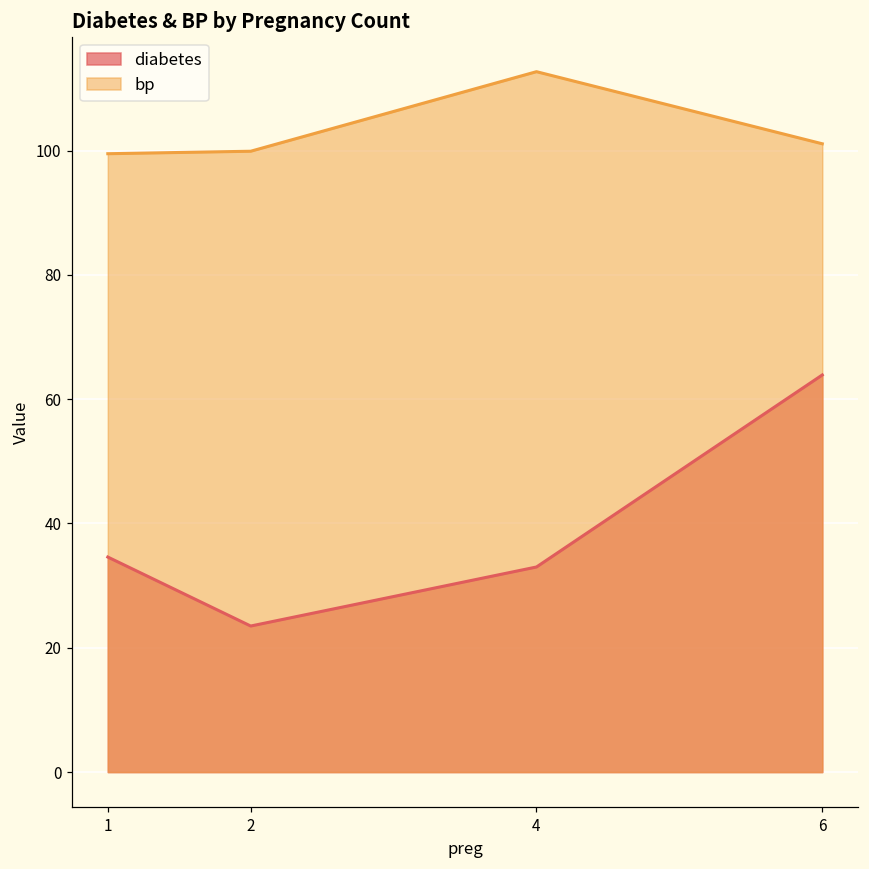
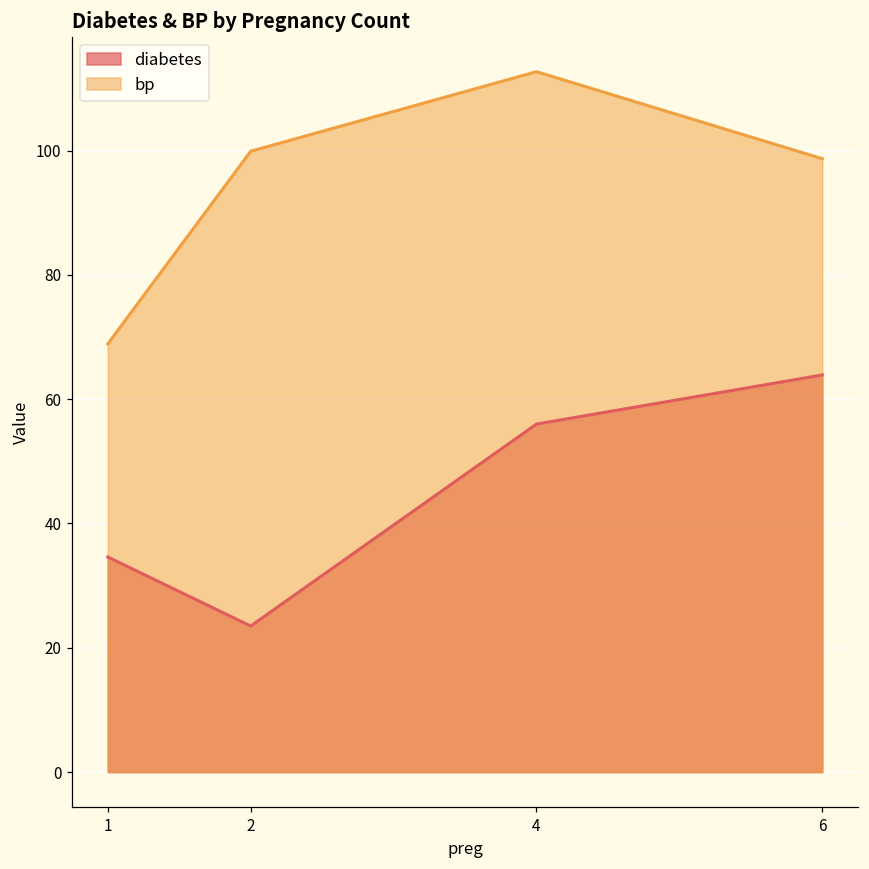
  {
    "diabetes": {
      "1": 35,
      "2": 24,
-     "4": 33,
+     "4": 56,
      "6": 64
    },
    "bp": {
-     "1": 100,
+     "1": 69,
      "2": 100,
      "4": 113,
-     "6": 101
+     "6": 99
    }
  }
